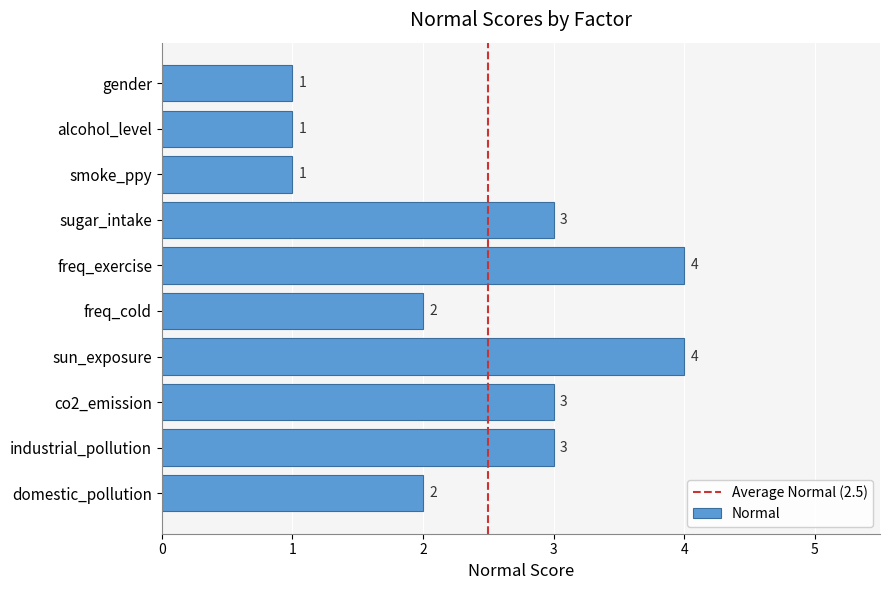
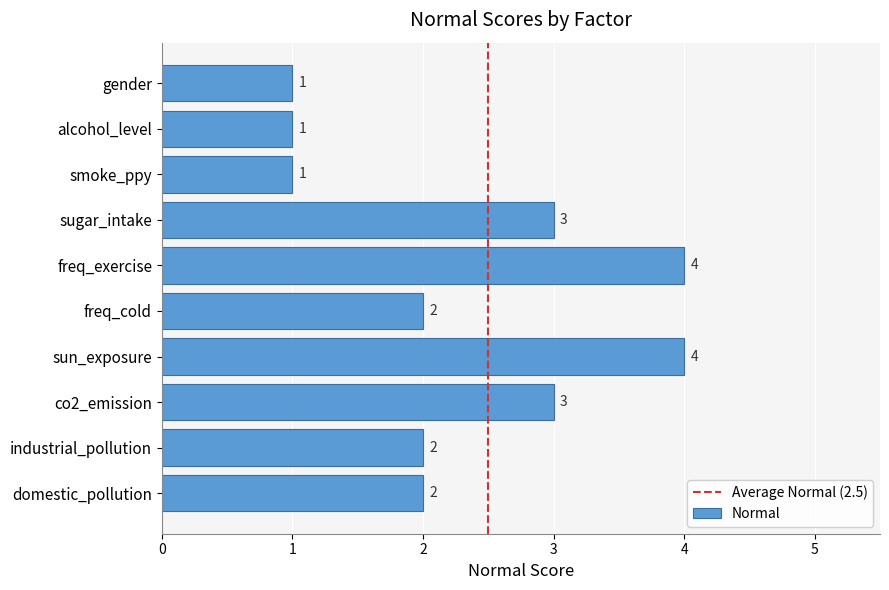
  {
    "gender": 1,
    "alcohol_level": 1,
    "smoke_ppy": 1,
    "sugar_intake": 3,
    "freq_exercise": 4,
    "freq_cold": 2,
    "sun_exposure": 4,
    "co2_emission": 3,
-   "industrial_pollution": 3,
+   "industrial_pollution": 2,
    "domestic_pollution": 2
  }
